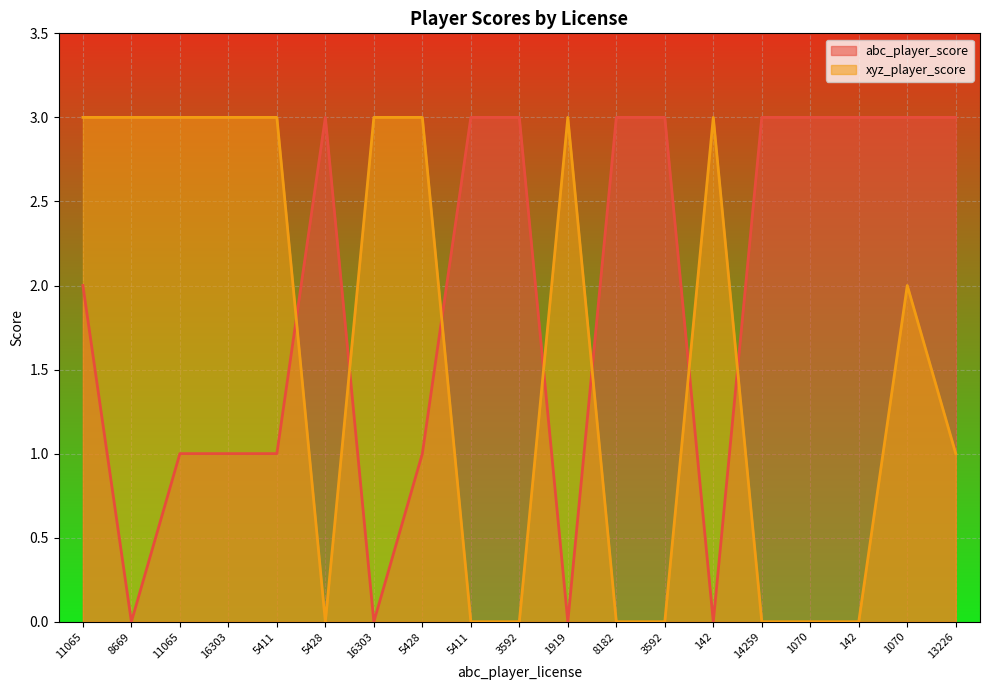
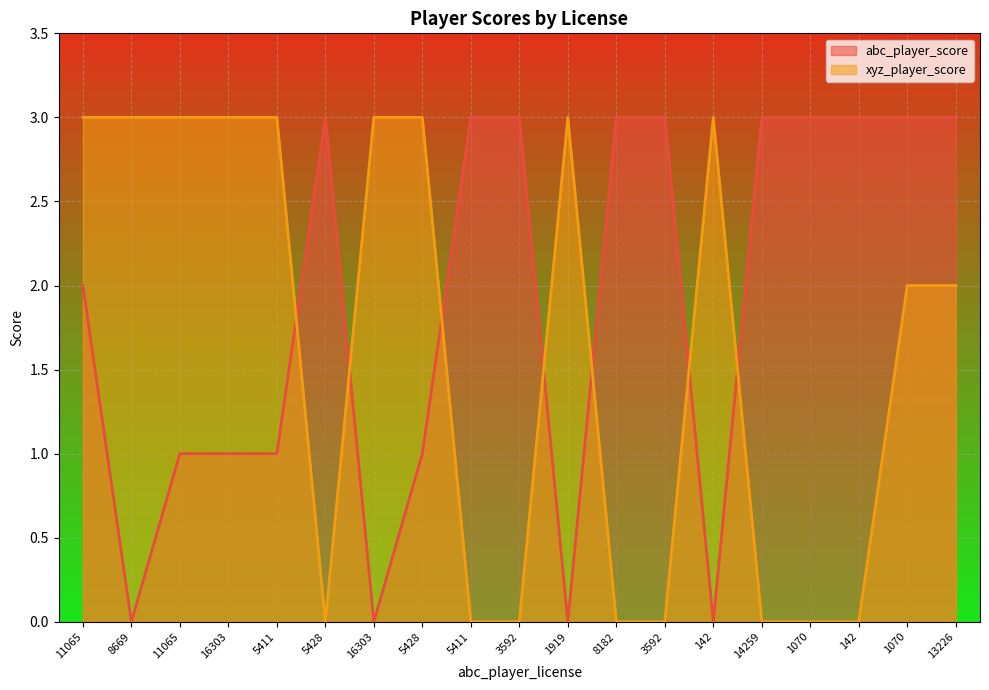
  {
    "abc_player_score": {
      "8669": 0,
      "1919": 0,
      "8182": 3,
      "14259": 3,
      "13226": 3
    },
    "xyz_player_score": {
      "8669": 3,
      "1919": 3,
      "8182": 0,
      "14259": 0,
-     "13226": 1
+     "13226": 2
    }
  }
